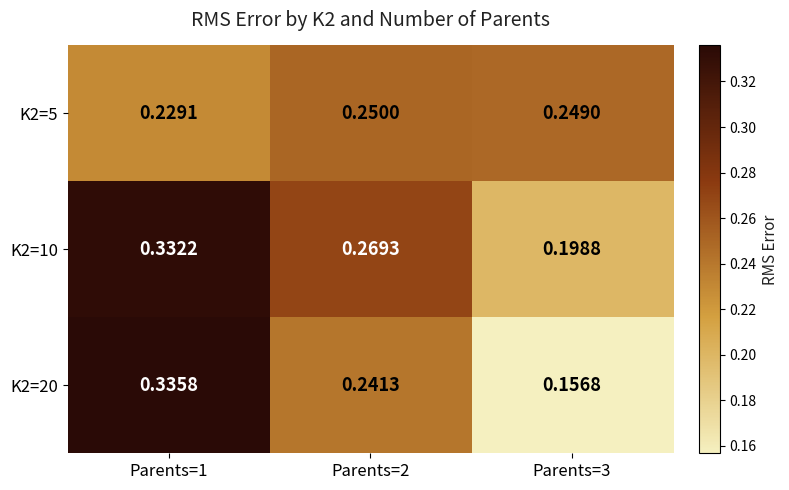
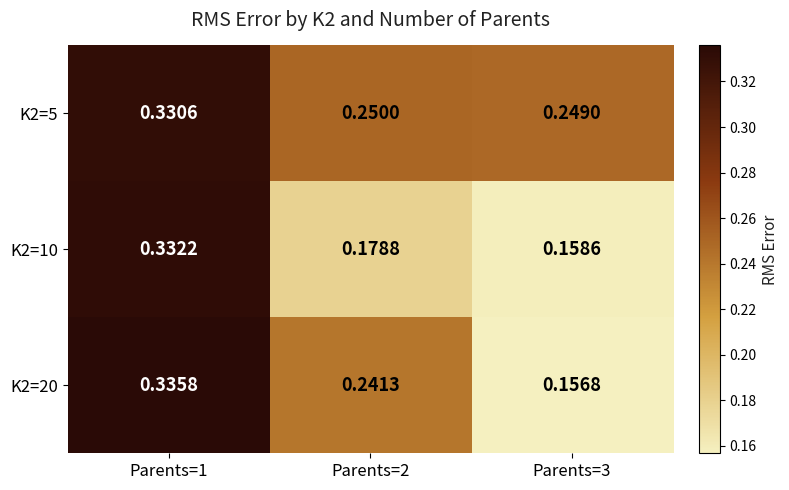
  {
    "K2=5": {
-     "Parents=1": 0.2291,
+     "Parents=1": 0.3306,
      "Parents=2": 0.2500,
      "Parents=3": 0.2490
    },
    "K2=10": {
      "Parents=1": 0.3322,
-     "Parents=2": 0.2693,
-     "Parents=3": 0.1988
+     "Parents=2": 0.1788,
+     "Parents=3": 0.1586
    },
    "K2=20": {
      "Parents=1": 0.3358,
      "Parents=2": 0.2413,
      "Parents=3": 0.1568
    }
  }
